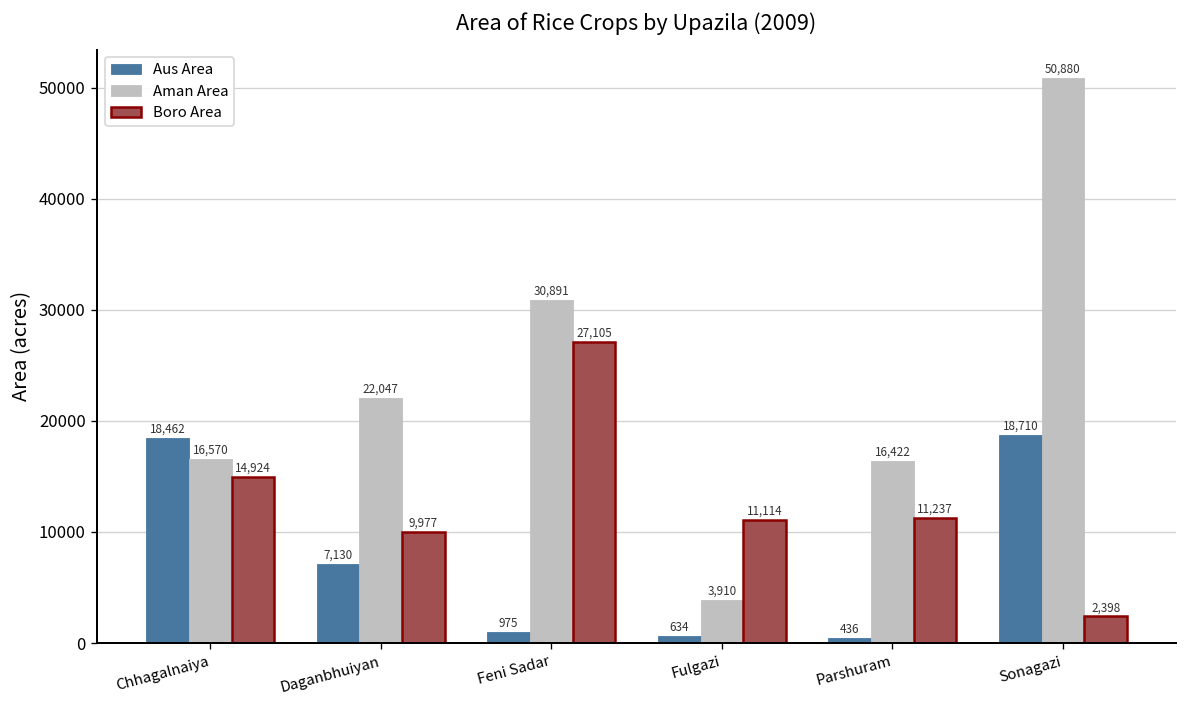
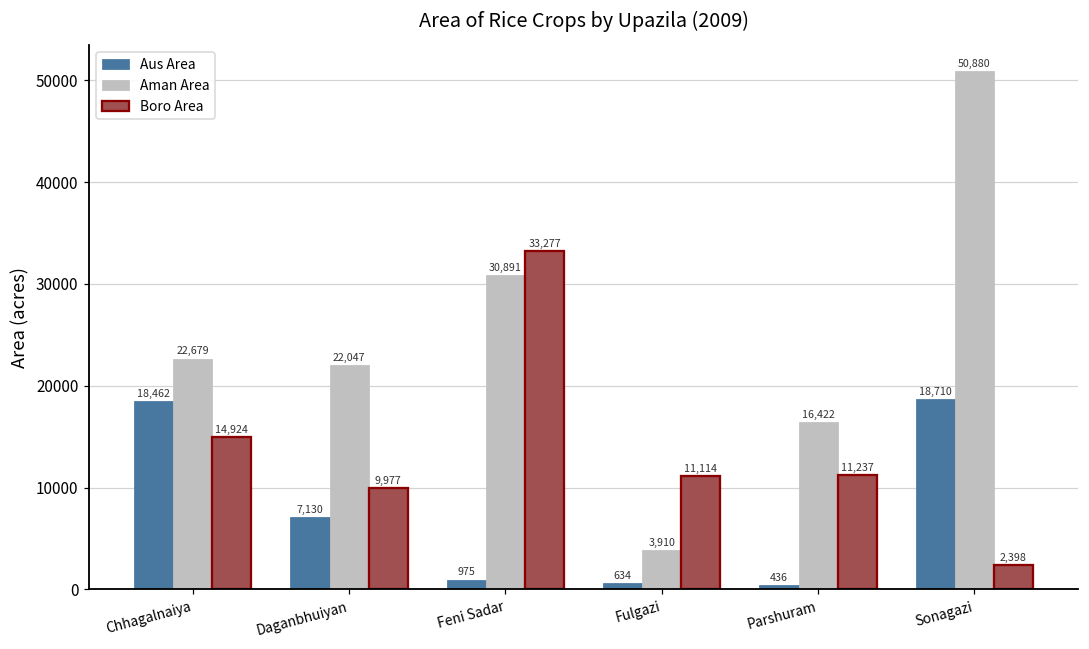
  {
    "Aus Area": {
      "Chhagalnaiya": "18,462",
      "Daganbhuiyan": "7,130",
      "Feni Sadar": "975",
      "Fulgazi": "634",
      "Parshuram": "436",
      "Sonagazi": "18,710"
    },
    "Aman Area": {
-     "Chhagalnaiya": "16,570",
+     "Chhagalnaiya": "22,679",
      "Daganbhuiyan": "22,047",
      "Feni Sadar": "30,891",
      "Fulgazi": "3,910",
      "Parshuram": "16,422",
      "Sonagazi": "50,880"
    },
    "Boro Area": {
      "Chhagalnaiya": "14,924",
      "Daganbhuiyan": "9,977",
-     "Feni Sadar": "27,105",
+     "Feni Sadar": "33,277",
      "Fulgazi": "11,114",
      "Parshuram": "11,237",
      "Sonagazi": "2,398"
    }
  }
